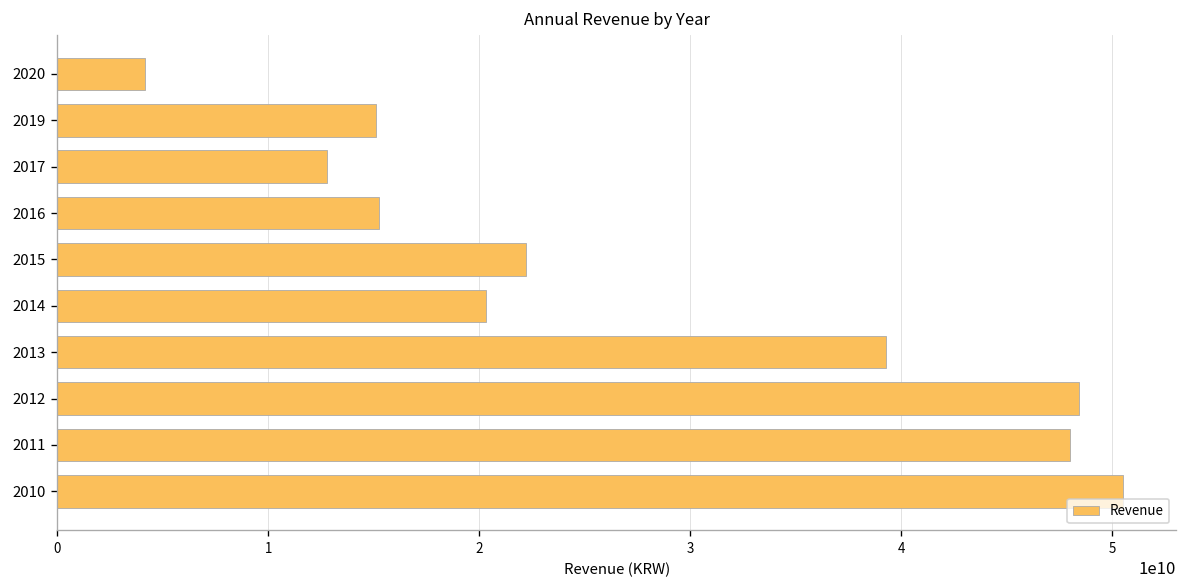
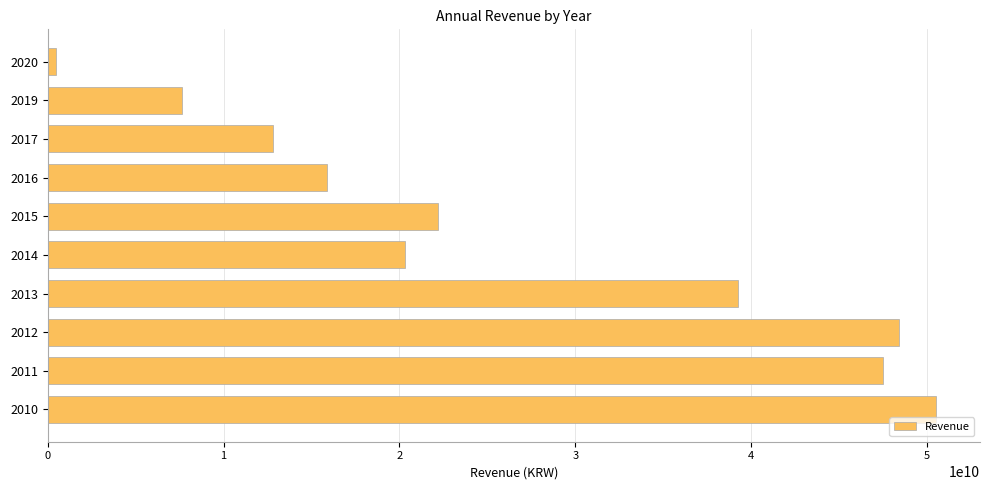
  {
-   "2020": 4100000000,
-   "2019": 15100000000,
+   "2020": 500000000,
+   "2019": 7600000000,
    "2017": 12800000000,
-   "2016": 15200000000,
+   "2016": 15900000000,
    "2015": 22200000000,
    "2014": 20300000000,
    "2013": 39300000000,
    "2012": 48400000000,
-   "2011": 48000000000,
+   "2011": 47500000000,
    "2010": 50500000000
  }
